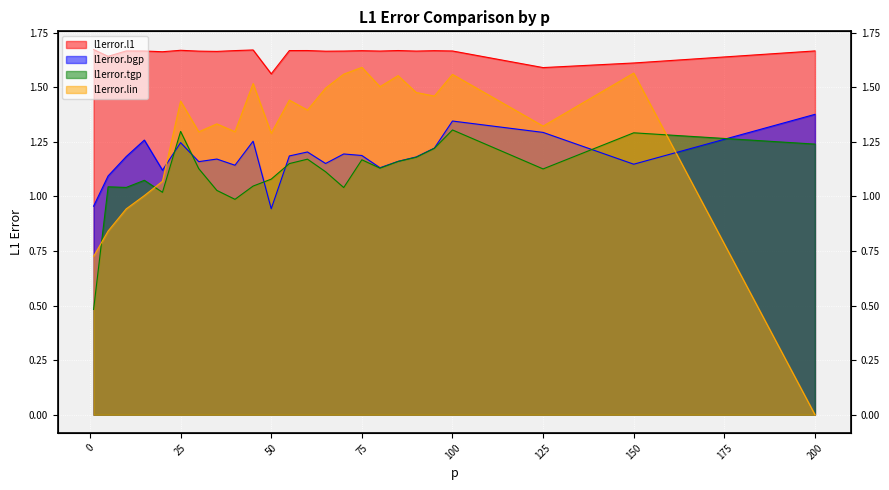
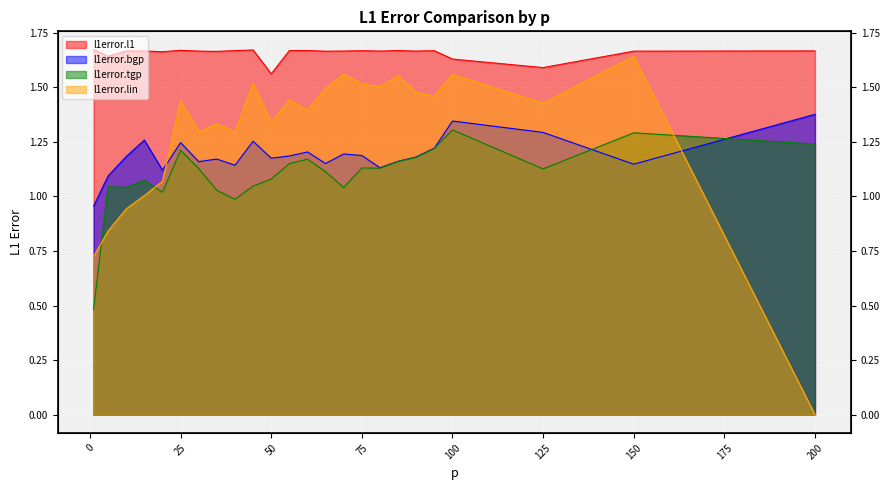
  {
    "l1error.l1": {
      "25": 1.67,
      "50": 1.56,
      "75": 1.67,
-     "100": 1.67,
+     "100": 1.63,
      "125": 1.59,
-     "150": 1.61,
+     "150": 1.67,
      "200": 1.67
    },
    "l1error.bgp": {
      "25": 1.25,
-     "50": 0.94,
+     "50": 1.18,
      "75": 1.19,
      "100": 1.35,
      "125": 1.29,
      "150": 1.15,
      "200": 1.38
    },
    "l1error.tgp": {
-     "25": 1.30,
+     "25": 1.21,
      "50": 1.08,
-     "75": 1.17,
+     "75": 1.13,
      "100": 1.30,
      "125": 1.13,
      "150": 1.29,
      "200": 1.24
    },
    "l1error.lin": {
      "25": 1.44,
-     "50": 1.29,
-     "75": 1.59,
+     "50": 1.34,
+     "75": 1.52,
      "100": 1.56,
-     "125": 1.32,
-     "150": 1.57,
+     "125": 1.43,
+     "150": 1.64,
      "200": 0.00
    }
  }
